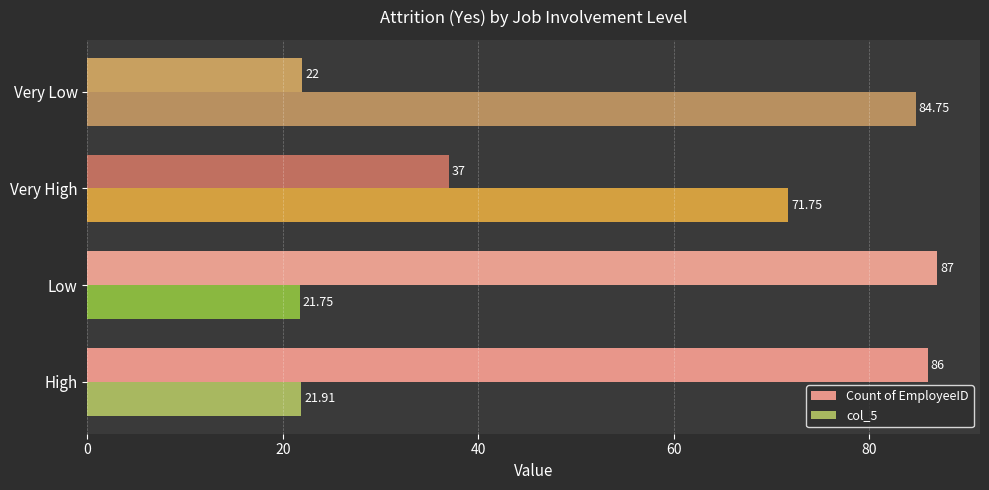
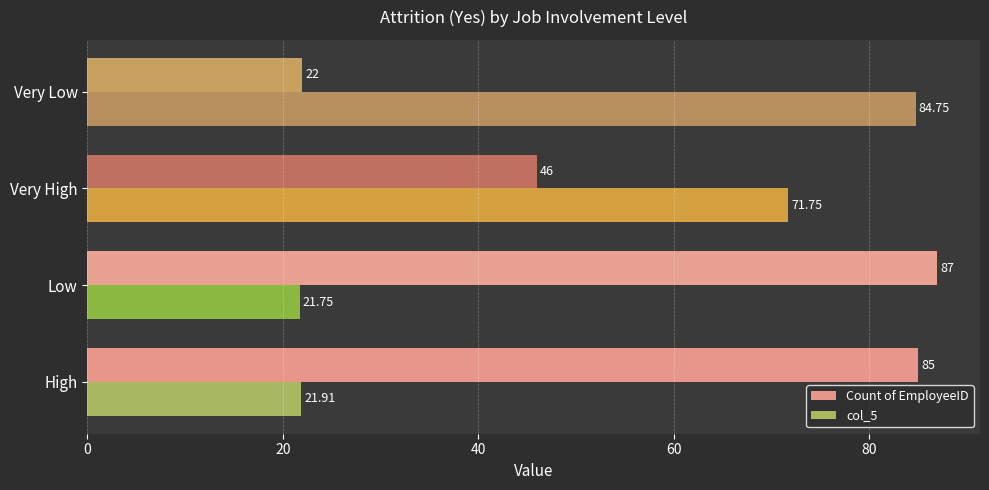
  {
    "Count of EmployeeID": {
      "Very Low": 22,
-     "Very High": 37,
+     "Very High": 46,
      "Low": 87,
-     "High": 86
+     "High": 85
    },
    "col_5": {
      "Very Low": 84.75,
      "Very High": 71.75,
      "Low": 21.75,
      "High": 21.91
    }
  }
